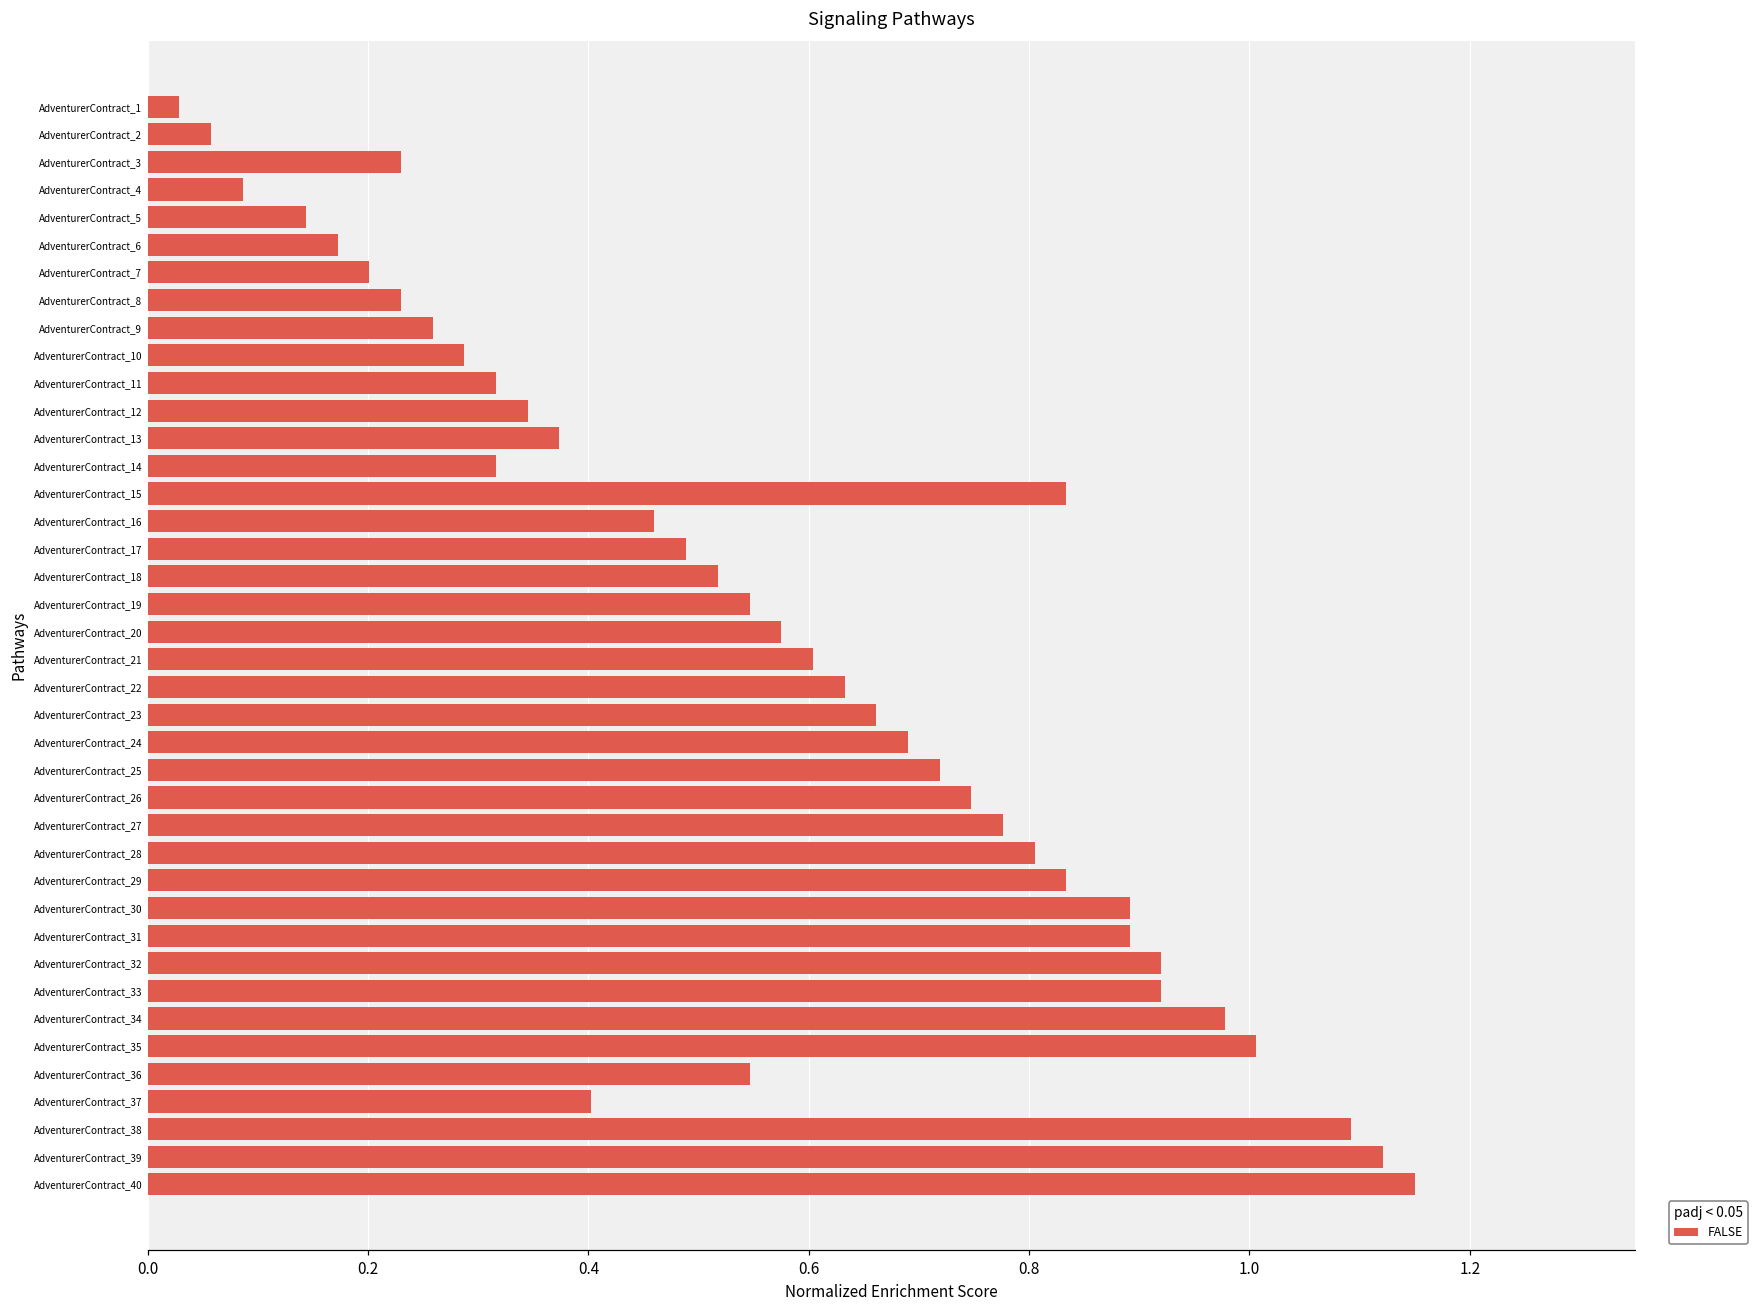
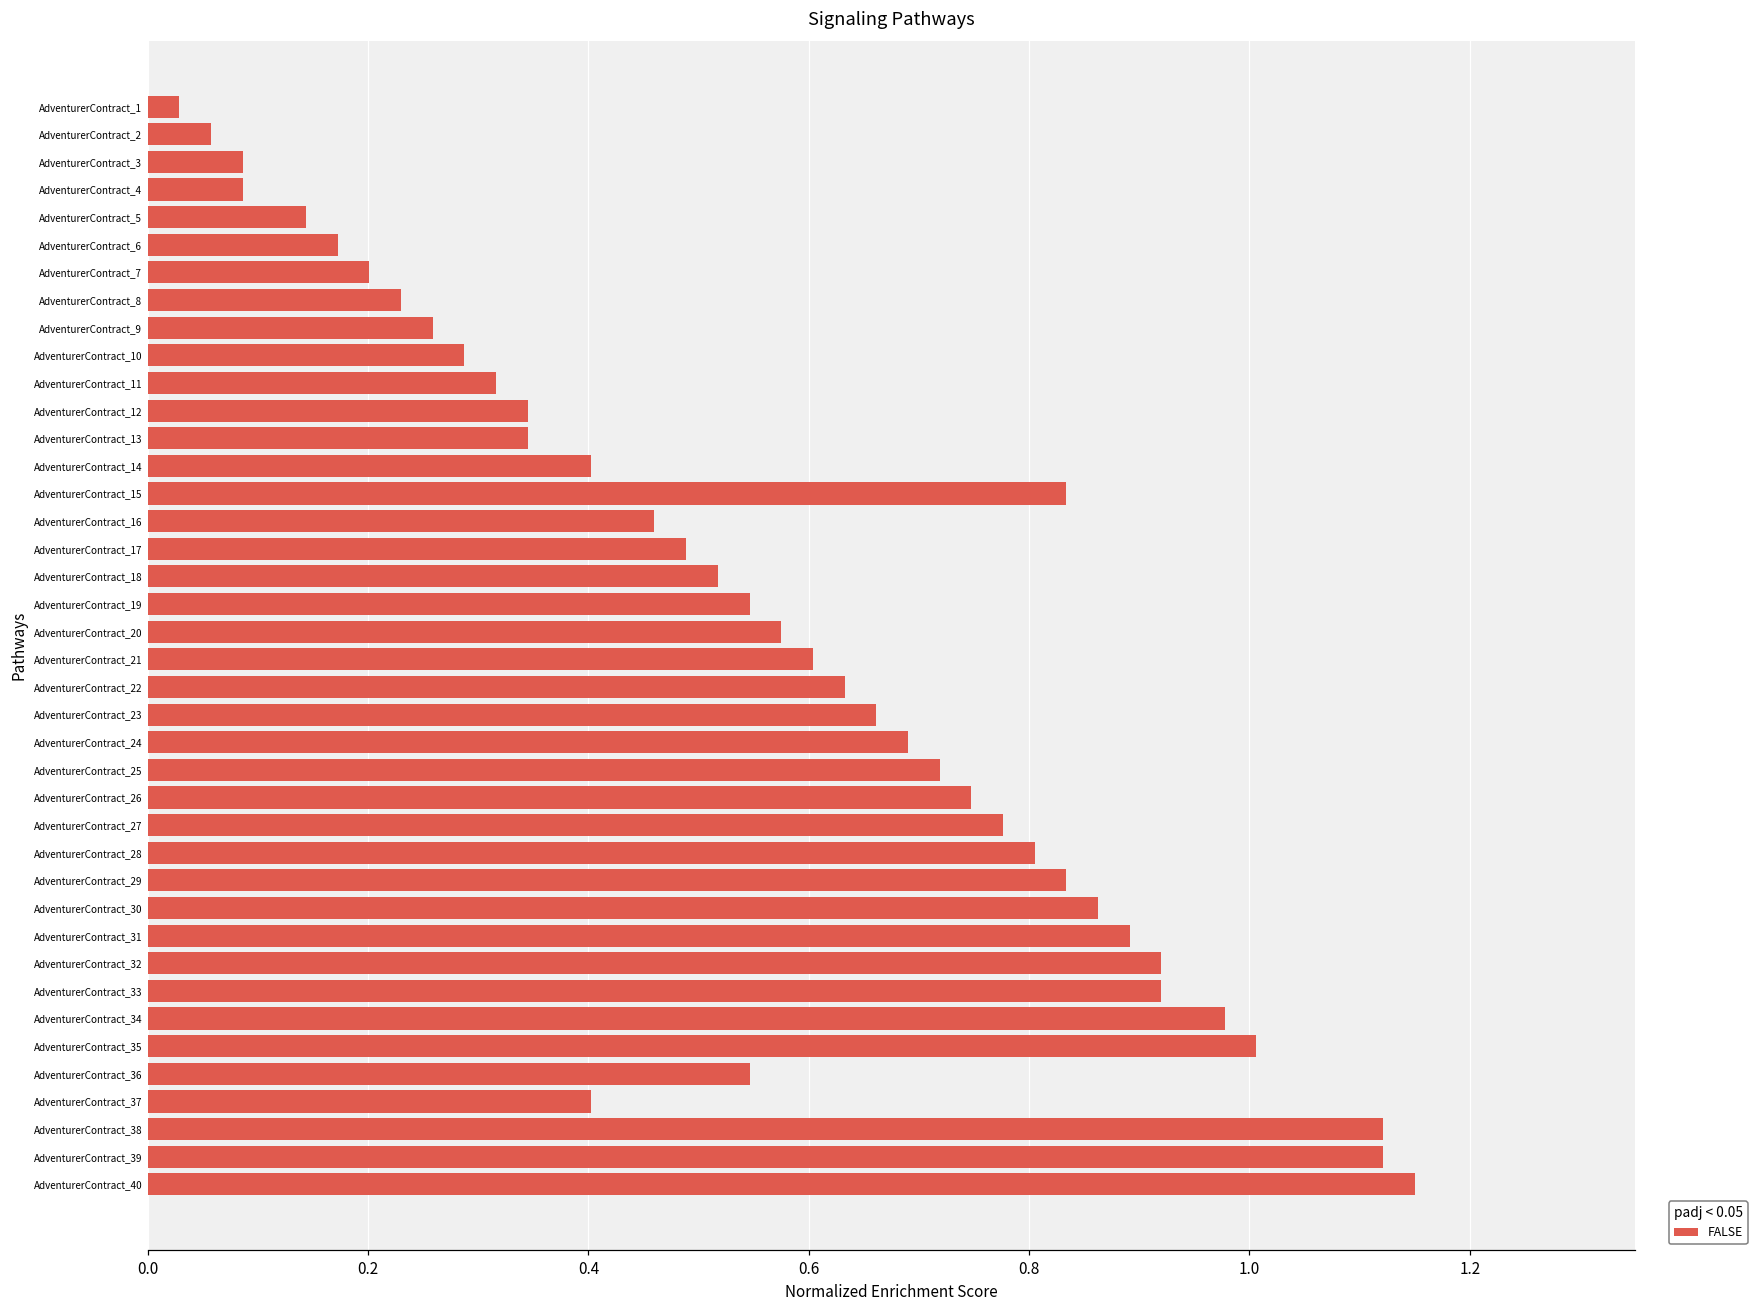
  {
    "AdventurerContract_1": 0.029,
    "AdventurerContract_2": 0.057,
-   "AdventurerContract_3": 0.230,
+   "AdventurerContract_3": 0.086,
    "AdventurerContract_4": 0.086,
    "AdventurerContract_5": 0.144,
    "AdventurerContract_6": 0.173,
    "AdventurerContract_7": 0.201,
    "AdventurerContract_8": 0.230,
    "AdventurerContract_9": 0.259,
    "AdventurerContract_10": 0.288,
    "AdventurerContract_11": 0.316,
    "AdventurerContract_12": 0.345,
-   "AdventurerContract_13": 0.374,
-   "AdventurerContract_14": 0.316,
+   "AdventurerContract_13": 0.345,
+   "AdventurerContract_14": 0.402,
    "AdventurerContract_15": 0.834,
    "AdventurerContract_16": 0.460,
    "AdventurerContract_17": 0.489,
    "AdventurerContract_18": 0.518,
    "AdventurerContract_19": 0.546,
    "AdventurerContract_20": 0.575,
    "AdventurerContract_21": 0.604,
    "AdventurerContract_22": 0.633,
    "AdventurerContract_23": 0.661,
    "AdventurerContract_24": 0.690,
    "AdventurerContract_25": 0.719,
    "AdventurerContract_26": 0.747,
    "AdventurerContract_27": 0.776,
    "AdventurerContract_28": 0.805,
    "AdventurerContract_29": 0.834,
-   "AdventurerContract_30": 0.891,
+   "AdventurerContract_30": 0.862,
    "AdventurerContract_31": 0.891,
    "AdventurerContract_32": 0.920,
    "AdventurerContract_33": 0.920,
    "AdventurerContract_34": 0.977,
    "AdventurerContract_35": 1.006,
    "AdventurerContract_36": 0.546,
    "AdventurerContract_37": 0.402,
-   "AdventurerContract_38": 1.092,
+   "AdventurerContract_38": 1.121,
    "AdventurerContract_39": 1.121,
    "AdventurerContract_40": 1.150
  }
